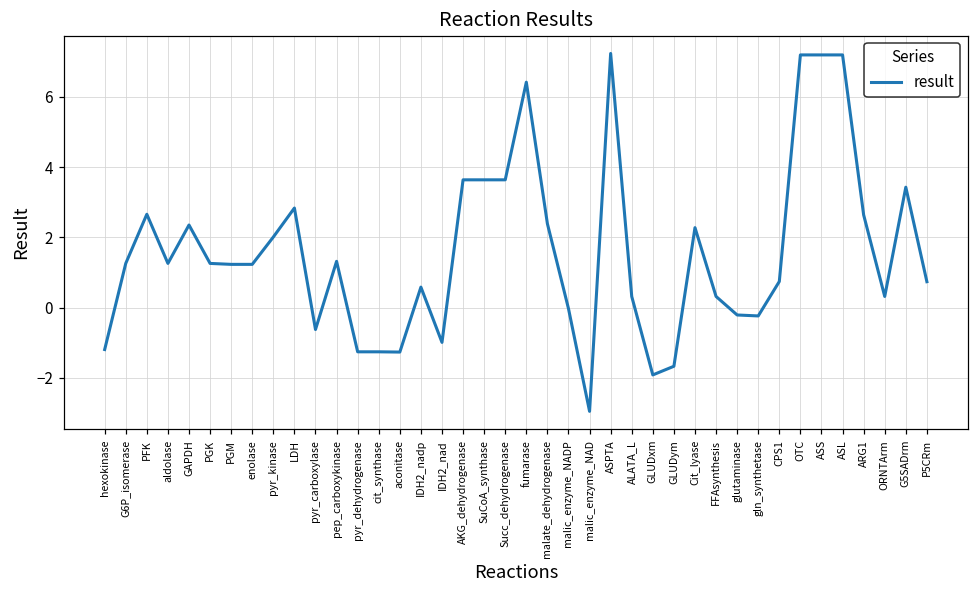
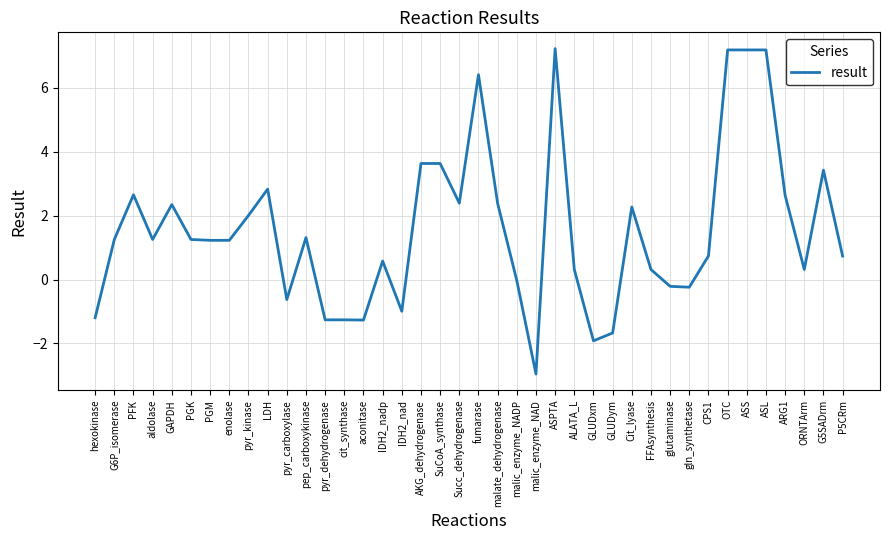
  {
    "hexokinase": -1.2,
    "G6P_isomerase": 1.3,
    "PFK": 2.7,
    "aldolase": 1.3,
    "GAPDH": 2.3,
    "PGK": 1.3,
    "PGM": 1.2,
    "enolase": 1.2,
    "pyr_kinase": 2.0,
    "LDH": 2.8,
    "pyr_carboxylase": -0.6,
    "pep_carboxykinase": 1.3,
    "pyr_dehydrogenase": -1.3,
    "cit_synthase": -1.3,
    "aconitase": -1.3,
    "IDH2_nadp": 0.6,
    "IDH2_nad": -1.0,
    "AKG_dehydrogenase": 3.6,
    "SuCoA_synthase": 3.6,
-   "Succ_dehydrogenase": 3.6,
+   "Succ_dehydrogenase": 2.4,
    "fumarase": 6.4,
    "malate_dehydrogenase": 2.4,
    "malic_enzyme_NADP": 0.0,
    "malic_enzyme_NAD": -3.0,
    "ASPTA": 7.2,
    "ALATA_L": 0.3,
    "GLUDxm": -1.9,
    "GLUDym": -1.7,
    "Cit_lyase": 2.3,
    "FFAsynthesis": 0.3,
    "glutaminase": -0.2,
    "gln_synthetase": -0.2,
    "CPS1": 0.7,
    "OTC": 7.2,
    "ASS": 7.2,
    "ASL": 7.2,
    "ARG1": 2.6,
    "ORNTArm": 0.3,
    "G5SADrm": 3.4,
    "P5CRm": 0.7
  }
